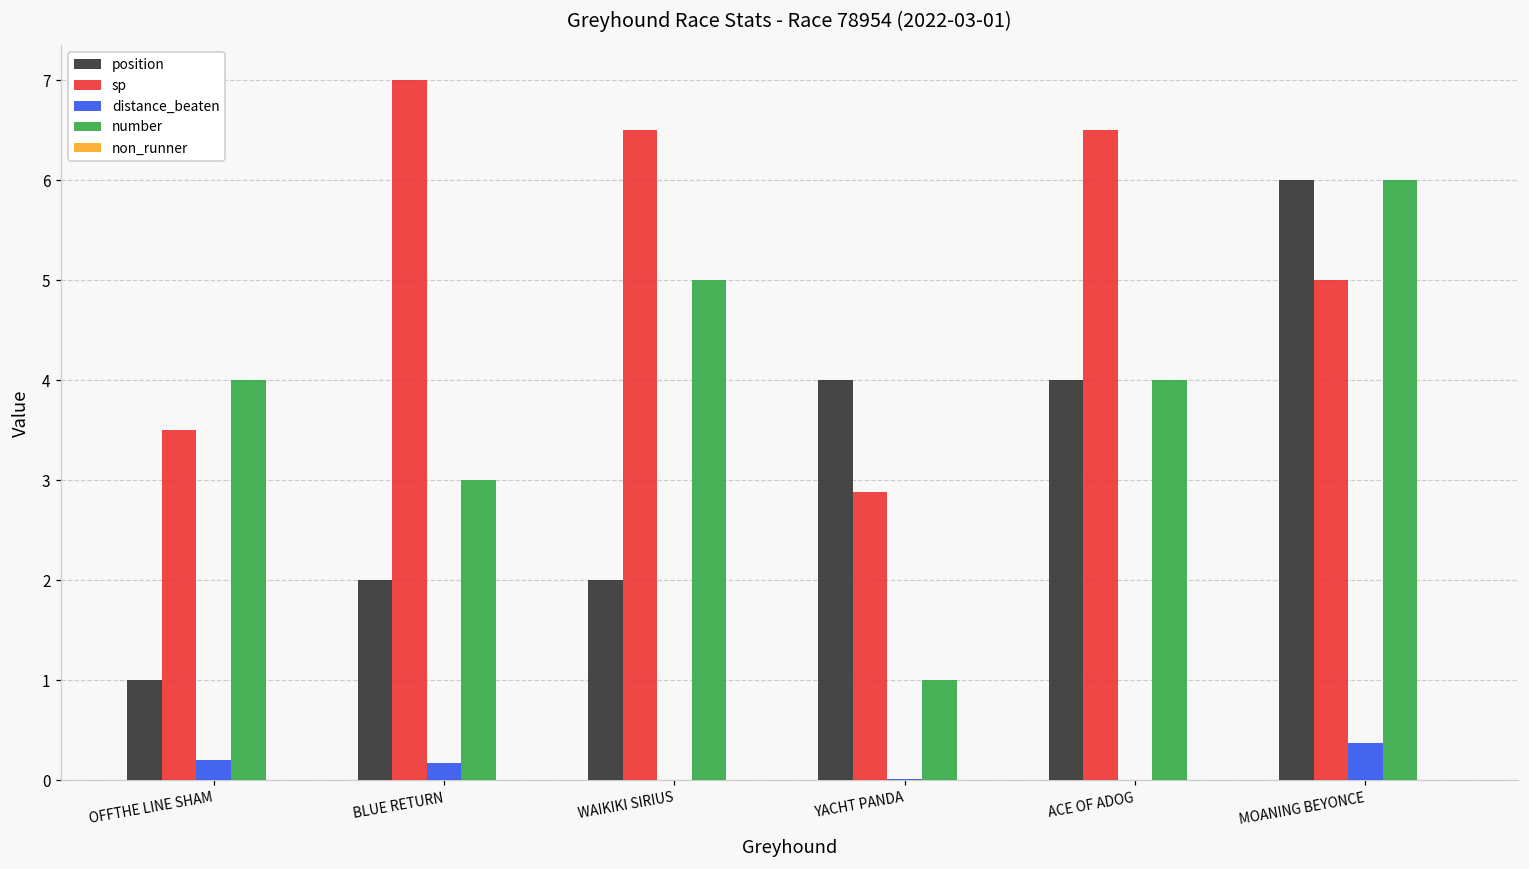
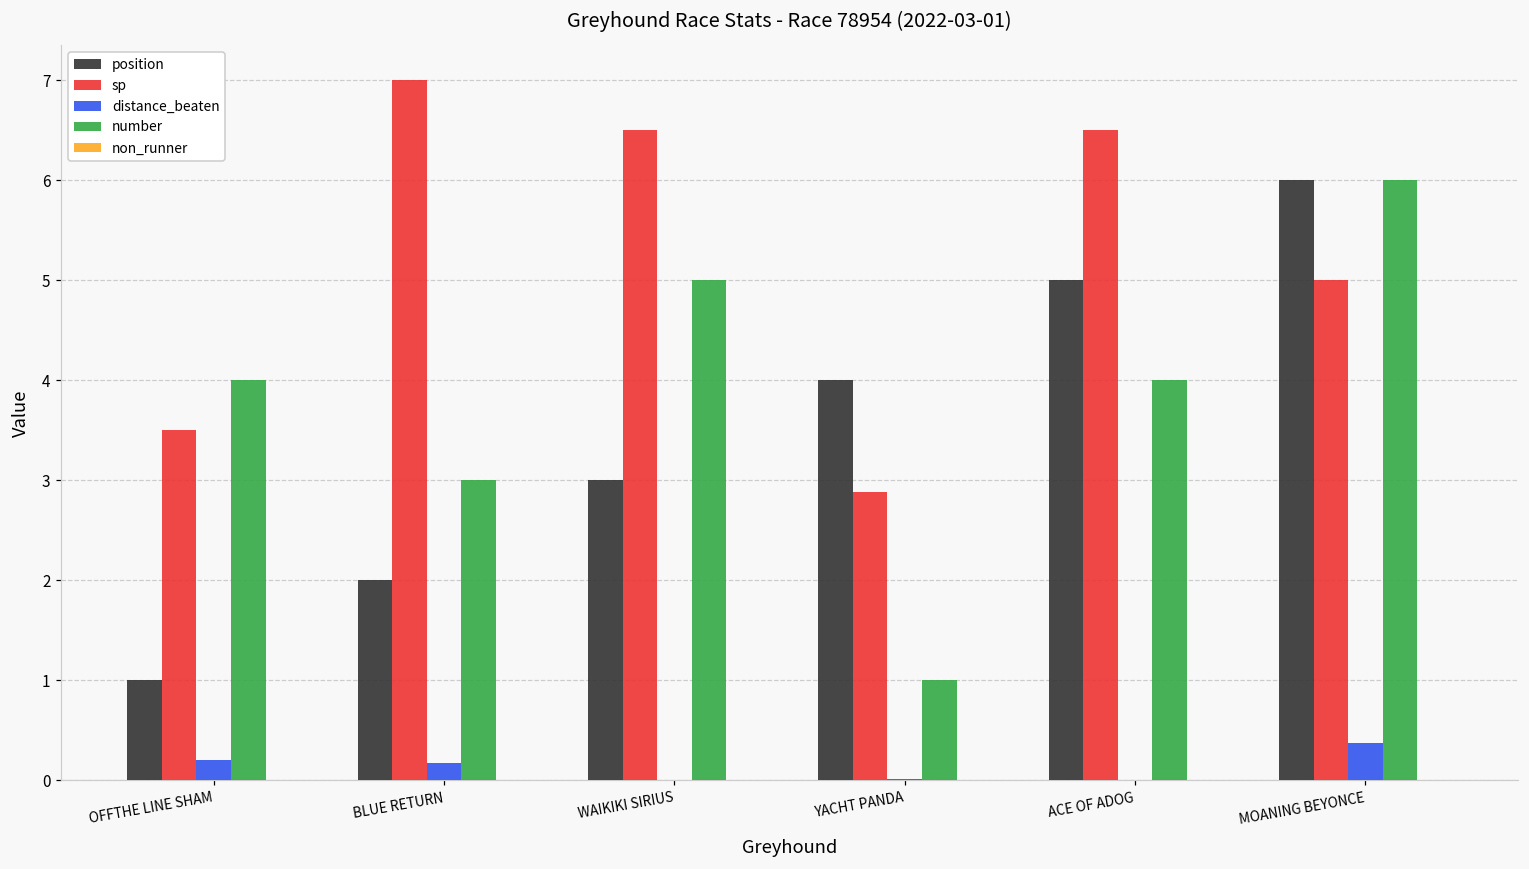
  {
    "position": {
      "OFFTHE LINE SHAM": 1,
      "BLUE RETURN": 2,
-     "WAIKIKI SIRIUS": 2,
+     "WAIKIKI SIRIUS": 3,
      "YACHT PANDA": 4,
-     "ACE OF ADOG": 4,
+     "ACE OF ADOG": 5,
      "MOANING BEYONCE": 6
    },
    "sp": {
      "OFFTHE LINE SHAM": 3.5,
      "BLUE RETURN": 7,
      "WAIKIKI SIRIUS": 6.5,
      "YACHT PANDA": 2.9,
      "ACE OF ADOG": 6.5,
      "MOANING BEYONCE": 5
    },
    "distance_beaten": {
      "OFFTHE LINE SHAM": 0.2,
      "BLUE RETURN": 0.2,
      "WAIKIKI SIRIUS": 0,
      "ACE OF ADOG": 0,
      "MOANING BEYONCE": 0.4
    },
    "number": {
      "OFFTHE LINE SHAM": 4,
      "BLUE RETURN": 3,
      "WAIKIKI SIRIUS": 5,
      "YACHT PANDA": 1,
      "ACE OF ADOG": 4,
      "MOANING BEYONCE": 6
    },
    "non_runner": {
      "OFFTHE LINE SHAM": 0,
      "BLUE RETURN": 0,
      "WAIKIKI SIRIUS": 0,
      "YACHT PANDA": 0,
      "ACE OF ADOG": 0,
      "MOANING BEYONCE": 0
    }
  }
